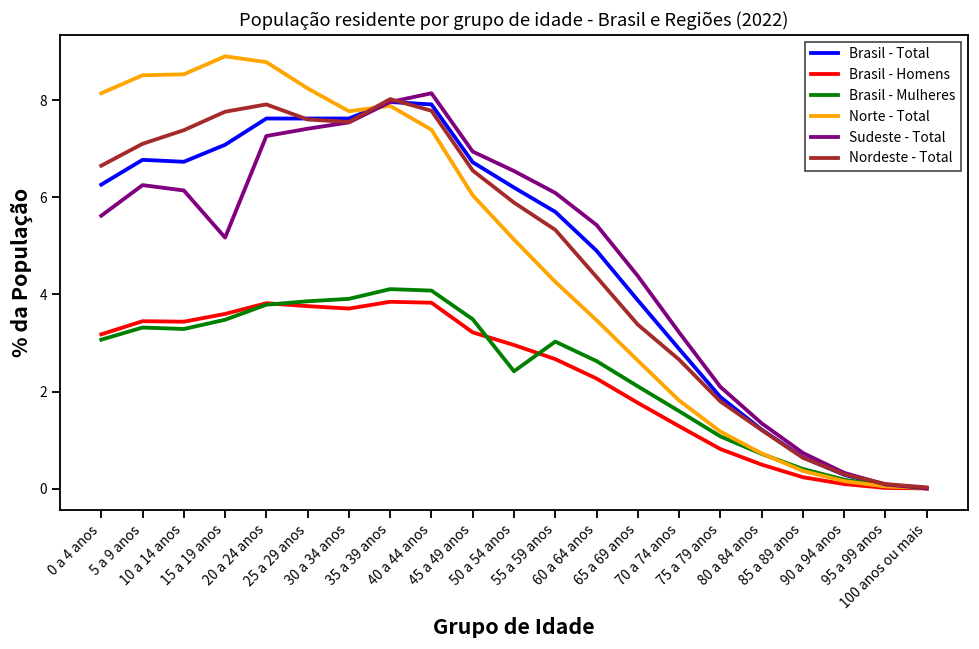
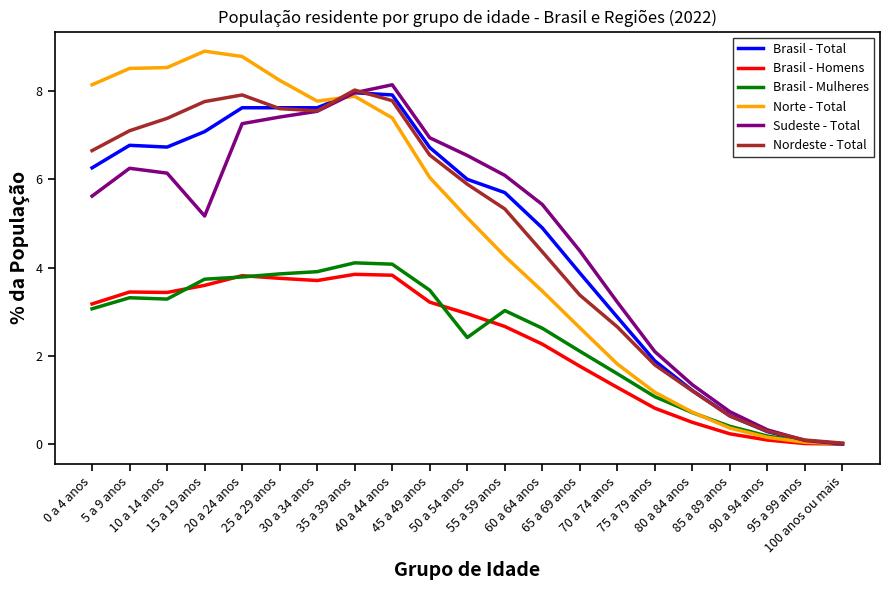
  {
    "Brasil - Total": {
      "0 a 4 anos": 6.3,
      "5 a 9 anos": 6.8,
      "10 a 14 anos": 6.7,
      "15 a 19 anos": 7.1,
      "20 a 24 anos": 7.6,
      "30 a 34 anos": 7.6,
      "40 a 44 anos": 7.9,
      "45 a 49 anos": 6.7,
-     "50 a 54 anos": 6.2,
+     "50 a 54 anos": 6.0,
      "55 a 59 anos": 5.7,
      "60 a 64 anos": 4.9,
      "65 a 69 anos": 3.9,
      "70 a 74 anos": 2.9,
      "75 a 79 anos": 1.9
    },
    "Brasil - Homens": {
      "0 a 4 anos": 3.2,
      "5 a 9 anos": 3.5,
      "10 a 14 anos": 3.4,
      "15 a 19 anos": 3.6,
      "25 a 29 anos": 3.8,
      "30 a 34 anos": 3.7,
      "35 a 39 anos": 3.9,
      "40 a 44 anos": 3.8,
      "45 a 49 anos": 3.2,
      "50 a 54 anos": 3.0,
      "55 a 59 anos": 2.7,
      "60 a 64 anos": 2.3,
      "65 a 69 anos": 1.8,
      "70 a 74 anos": 1.3,
      "75 a 79 anos": 0.8,
      "80 a 84 anos": 0.5,
      "85 a 89 anos": 0.2,
      "90 a 94 anos": 0.1
    },
    "Brasil - Mulheres": {
      "0 a 4 anos": 3.1,
      "5 a 9 anos": 3.3,
      "10 a 14 anos": 3.3,
-     "15 a 19 anos": 3.5,
+     "15 a 19 anos": 3.7,
      "25 a 29 anos": 3.9,
      "30 a 34 anos": 3.9,
      "35 a 39 anos": 4.1,
      "40 a 44 anos": 4.1,
      "45 a 49 anos": 3.5,
      "50 a 54 anos": 2.4,
      "55 a 59 anos": 3.0,
      "60 a 64 anos": 2.6,
      "65 a 69 anos": 2.1,
      "70 a 74 anos": 1.6,
      "75 a 79 anos": 1.1
    },
    "Norte - Total": {
      "0 a 4 anos": 8.1,
      "5 a 9 anos": 8.5,
      "10 a 14 anos": 8.5,
      "15 a 19 anos": 8.9,
      "20 a 24 anos": 8.8,
      "25 a 29 anos": 8.2,
      "30 a 34 anos": 7.8,
      "35 a 39 anos": 7.9,
      "40 a 44 anos": 7.4,
      "45 a 49 anos": 6.0,
      "50 a 54 anos": 5.1,
      "55 a 59 anos": 4.3,
      "60 a 64 anos": 3.5,
      "65 a 69 anos": 2.6,
      "70 a 74 anos": 1.8,
      "75 a 79 anos": 1.2
    },
    "Sudeste - Total": {
      "0 a 4 anos": 5.6,
      "5 a 9 anos": 6.3,
      "10 a 14 anos": 6.1,
      "15 a 19 anos": 5.2,
      "20 a 24 anos": 7.3,
      "25 a 29 anos": 7.4,
      "40 a 44 anos": 8.1,
      "45 a 49 anos": 6.9,
      "50 a 54 anos": 6.5,
      "55 a 59 anos": 6.1,
      "60 a 64 anos": 5.4,
      "65 a 69 anos": 4.4,
      "70 a 74 anos": 3.2,
      "75 a 79 anos": 2.1,
      "80 a 84 anos": 1.4,
      "85 a 89 anos": 0.7
    },
    "Nordeste - Total": {
      "0 a 4 anos": 6.7,
      "5 a 9 anos": 7.1,
      "10 a 14 anos": 7.4,
      "15 a 19 anos": 7.8,
      "20 a 24 anos": 7.9,
      "35 a 39 anos": 8.0,
      "40 a 44 anos": 7.8,
      "45 a 49 anos": 6.6,
      "50 a 54 anos": 5.9,
      "55 a 59 anos": 5.3,
      "60 a 64 anos": 4.4,
      "65 a 69 anos": 3.4,
      "70 a 74 anos": 2.7,
      "75 a 79 anos": 1.8
    }
  }
